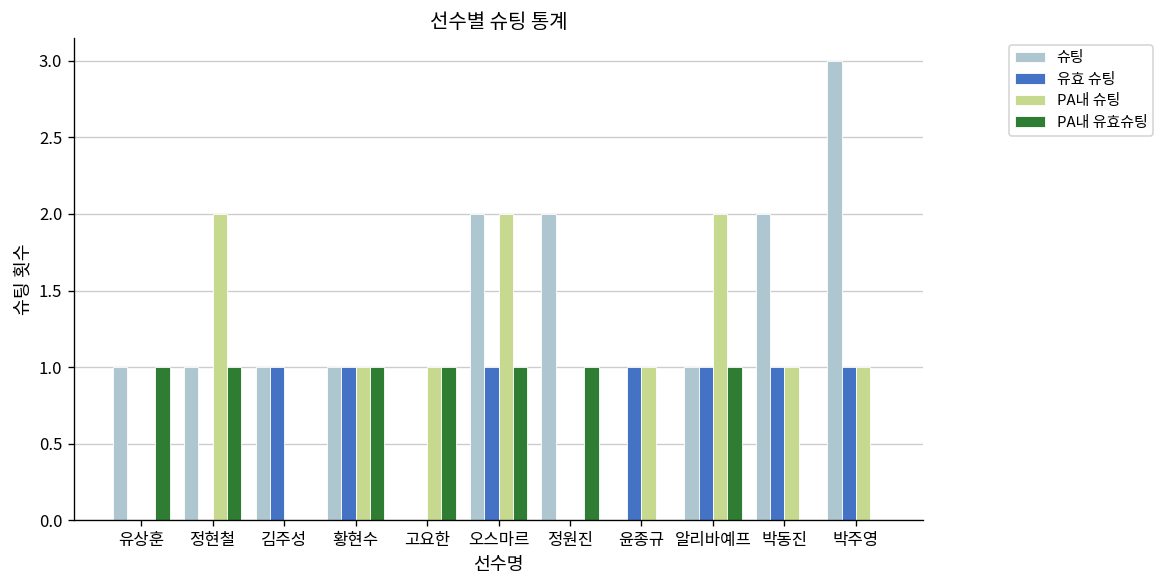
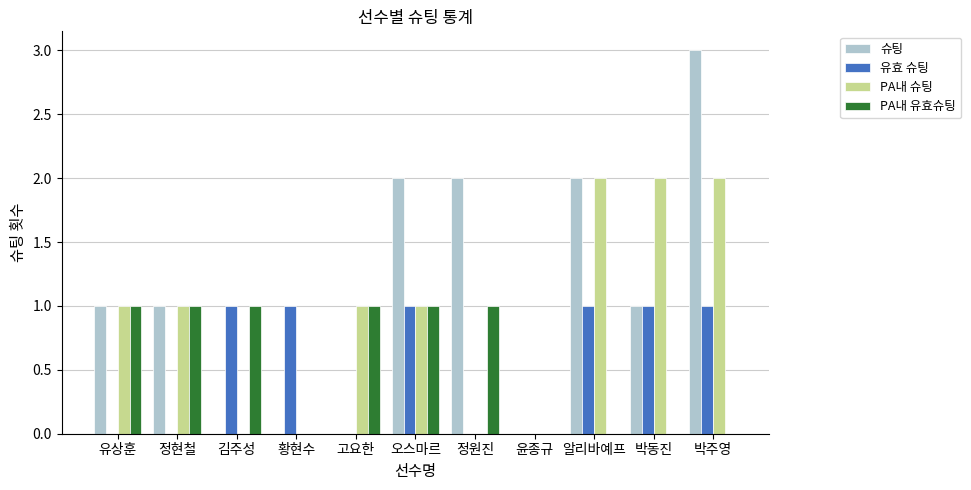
  {
    "슈팅": {
      "유상훈": 1,
      "정현철": 1,
-     "김주성": 1,
-     "황현수": 1,
+     "김주성": 0,
+     "황현수": 0,
      "고요한": 0,
      "오스마르": 2,
      "정원진": 2,
      "윤종규": 0,
-     "알리바예프": 1,
-     "박동진": 2,
+     "알리바예프": 2,
+     "박동진": 1,
      "박주영": 3
    },
    "유효 슈팅": {
      "유상훈": 0,
      "정현철": 0,
      "김주성": 1,
      "황현수": 1,
      "고요한": 0,
      "오스마르": 1,
      "정원진": 0,
-     "윤종규": 1,
+     "윤종규": 0,
      "알리바예프": 1,
      "박동진": 1,
      "박주영": 1
    },
    "PA내 슈팅": {
-     "유상훈": 0,
-     "정현철": 2,
+     "유상훈": 1,
+     "정현철": 1,
      "김주성": 0,
-     "황현수": 1,
+     "황현수": 0,
      "고요한": 1,
-     "오스마르": 2,
+     "오스마르": 1,
      "정원진": 0,
-     "윤종규": 1,
+     "윤종규": 0,
      "알리바예프": 2,
-     "박동진": 1,
-     "박주영": 1
+     "박동진": 2,
+     "박주영": 2
    },
    "PA내 유효슈팅": {
      "유상훈": 1,
      "정현철": 1,
-     "김주성": 0,
-     "황현수": 1,
+     "김주성": 1,
+     "황현수": 0,
      "고요한": 1,
      "오스마르": 1,
      "정원진": 1,
      "윤종규": 0,
-     "알리바예프": 1,
+     "알리바예프": 0,
      "박동진": 0,
      "박주영": 0
    }
  }
